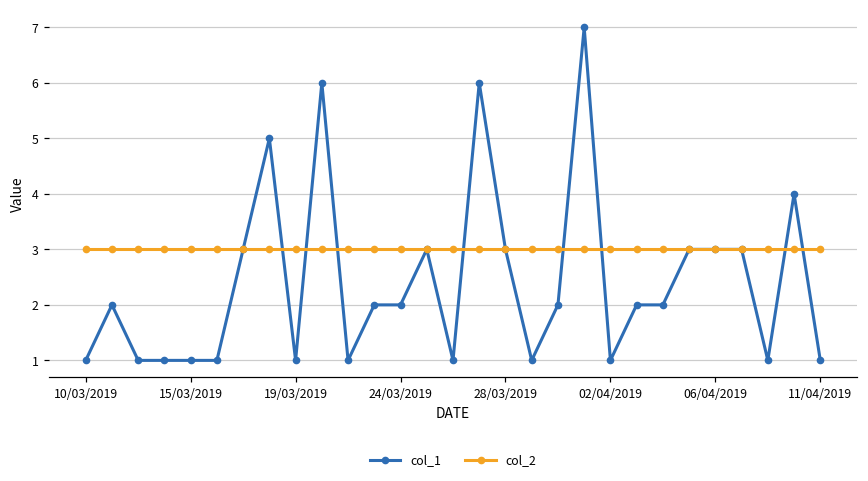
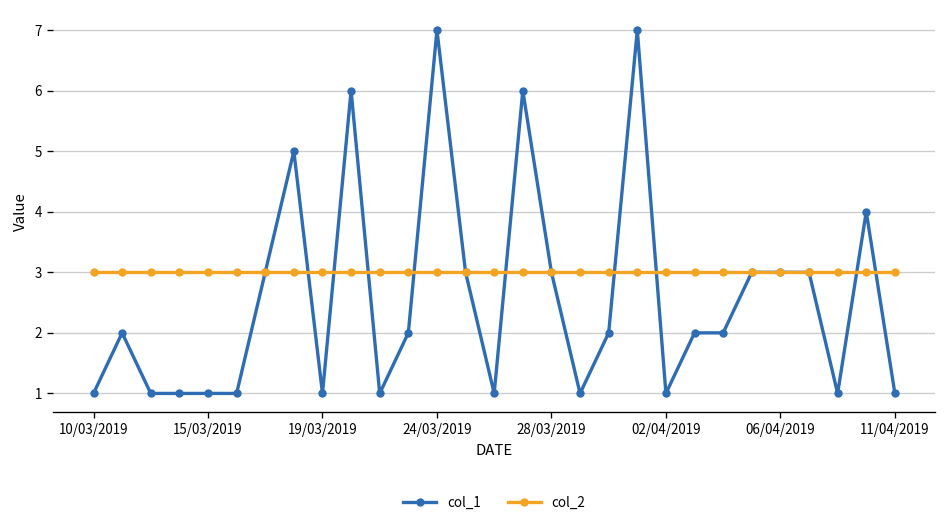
  {
    "col_1": {
      "10/03/2019": 1,
      "15/03/2019": 1,
      "19/03/2019": 1,
-     "24/03/2019": 2,
+     "24/03/2019": 7,
      "02/04/2019": 1,
      "11/04/2019": 1
    },
    "col_2": {
      "10/03/2019": 3,
      "15/03/2019": 3,
      "19/03/2019": 3,
      "24/03/2019": 3,
      "02/04/2019": 3,
      "11/04/2019": 3
    }
  }
